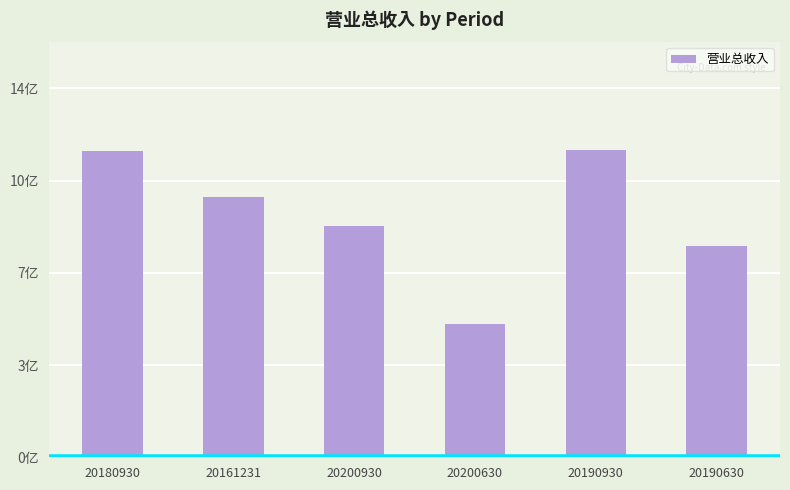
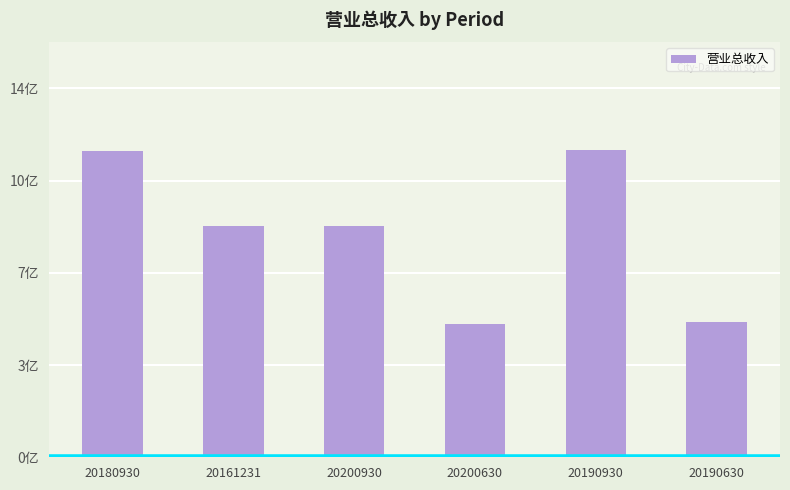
  {
    "20180930": "11.4亿",
-   "20161231": "9.7亿",
+   "20161231": "8.6亿",
    "20200930": "8.6亿",
    "20200630": "5.0亿",
    "20190930": "11.4亿",
-   "20190630": "7.9亿"
+   "20190630": "5.0亿"
  }
